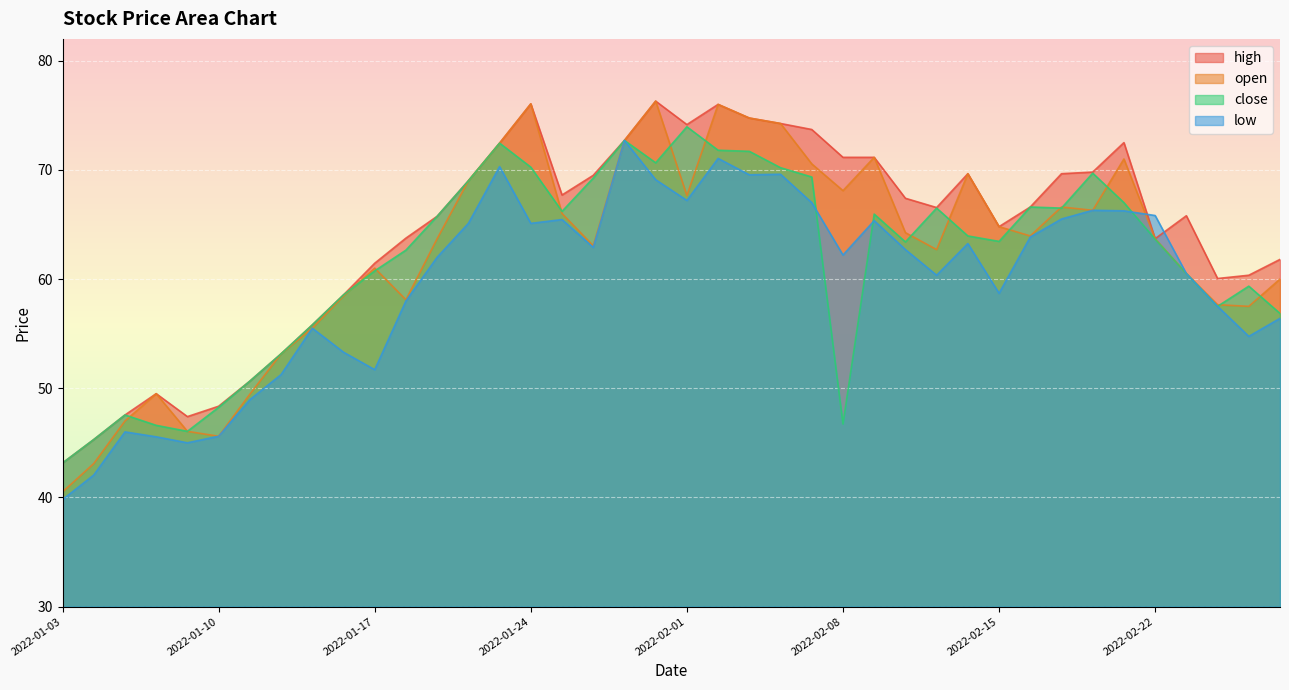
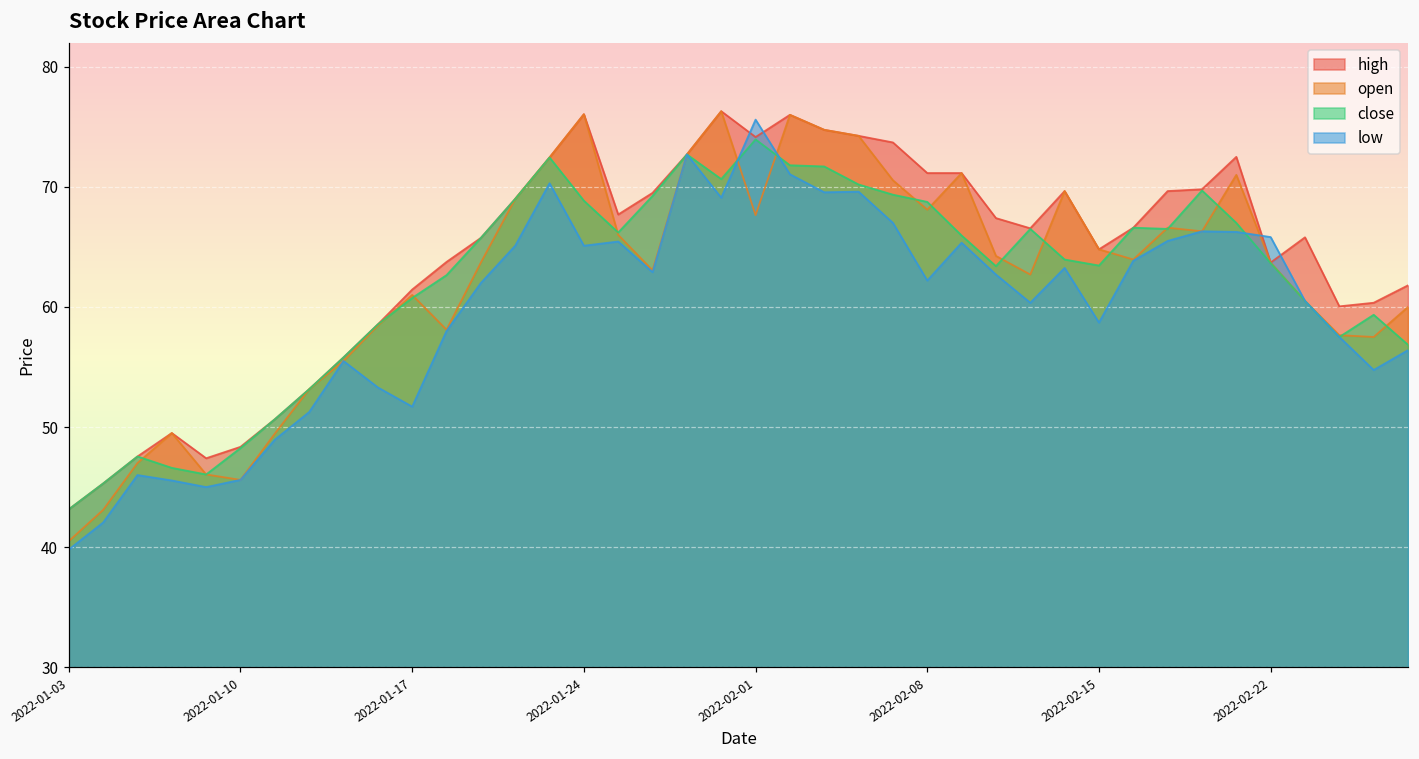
  {
    "close": {
      "2022-01-17": 60.8,
-     "2022-01-24": 70.3,
-     "2022-02-08": 46.7,
+     "2022-01-24": 68.9,
+     "2022-02-08": 68.8,
      "2022-02-15": 63.5
    },
    "low": {
      "2022-01-03": 39.8,
      "2022-01-17": 51.7,
      "2022-01-24": 65.1,
-     "2022-02-01": 67.2,
+     "2022-02-01": 75.6,
      "2022-02-08": 62.2,
      "2022-02-15": 58.7,
      "2022-02-22": 65.8
    }
  }
